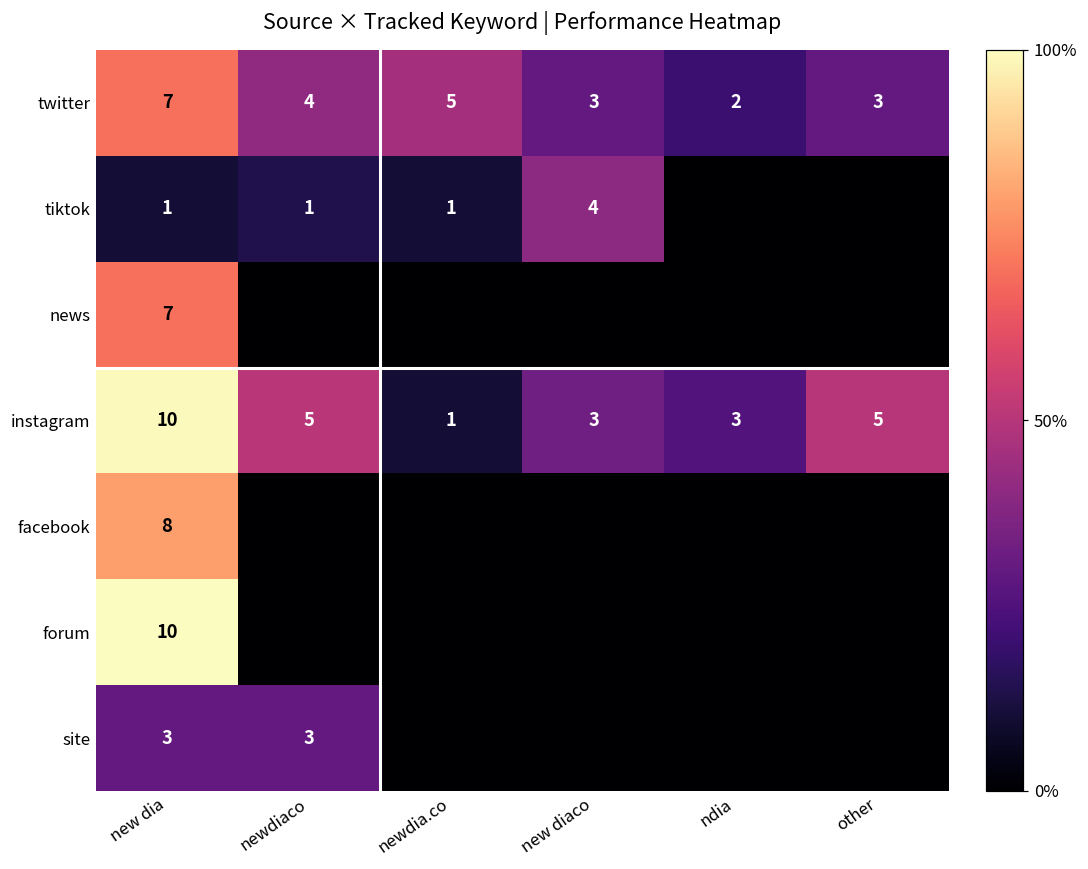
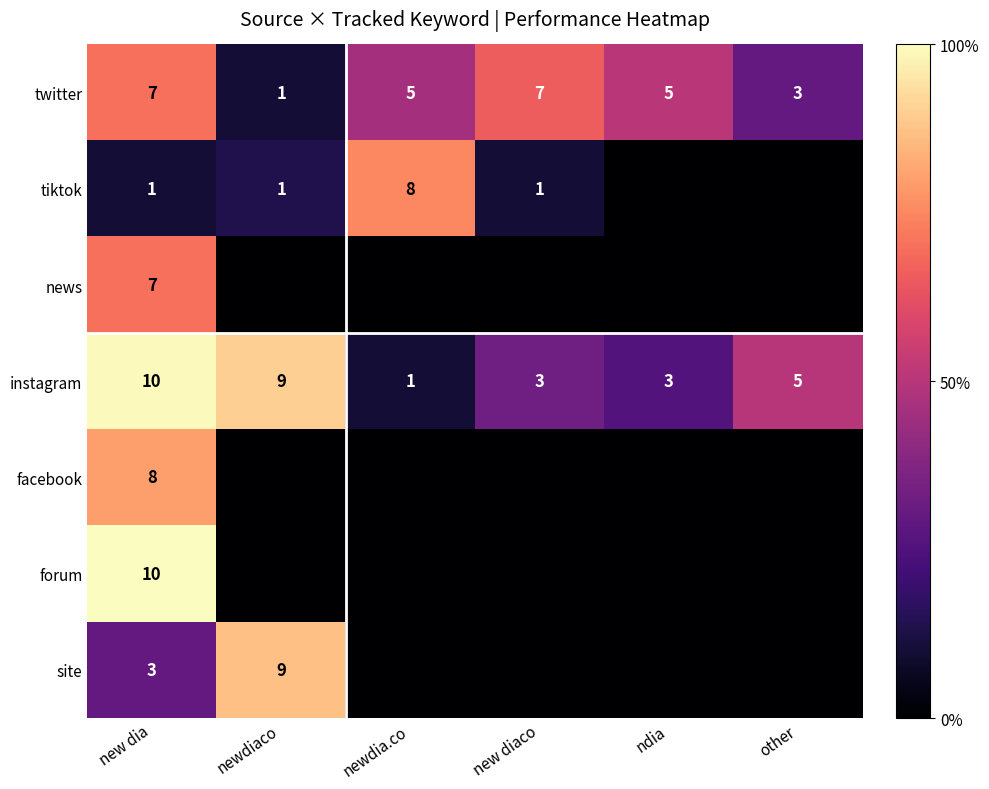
  {
    "twitter": {
      "new dia": 7,
-     "newdiaco": 4,
+     "newdiaco": 1,
      "newdia.co": 5,
-     "new diaco": 3,
-     "ndia": 2,
+     "new diaco": 7,
+     "ndia": 5,
      "other": 3
    },
    "tiktok": {
      "new dia": 1,
      "newdiaco": 1,
-     "newdia.co": 1,
-     "new diaco": 4
+     "newdia.co": 8,
+     "new diaco": 1
    },
    "news": {
      "new dia": 7
    },
    "instagram": {
      "new dia": 10,
-     "newdiaco": 5,
+     "newdiaco": 9,
      "newdia.co": 1,
      "new diaco": 3,
      "ndia": 3,
      "other": 5
    },
    "facebook": {
      "new dia": 8
    },
    "forum": {
      "new dia": 10
    },
    "site": {
      "new dia": 3,
-     "newdiaco": 3
+     "newdiaco": 9
    }
  }
